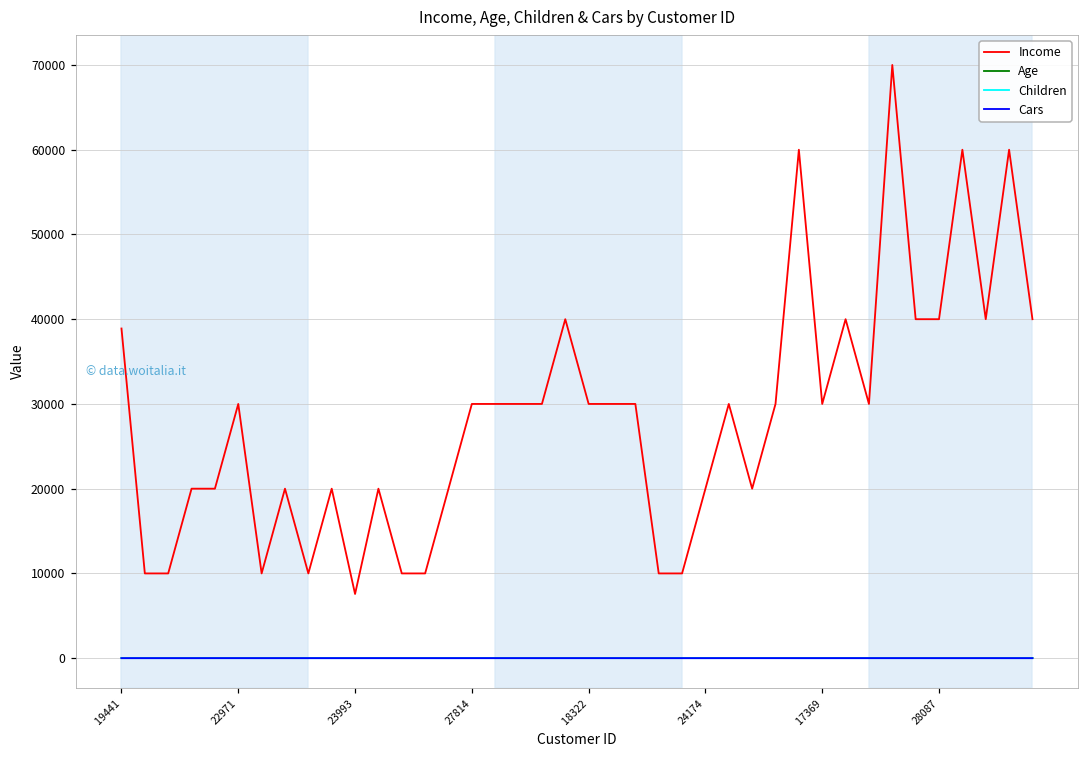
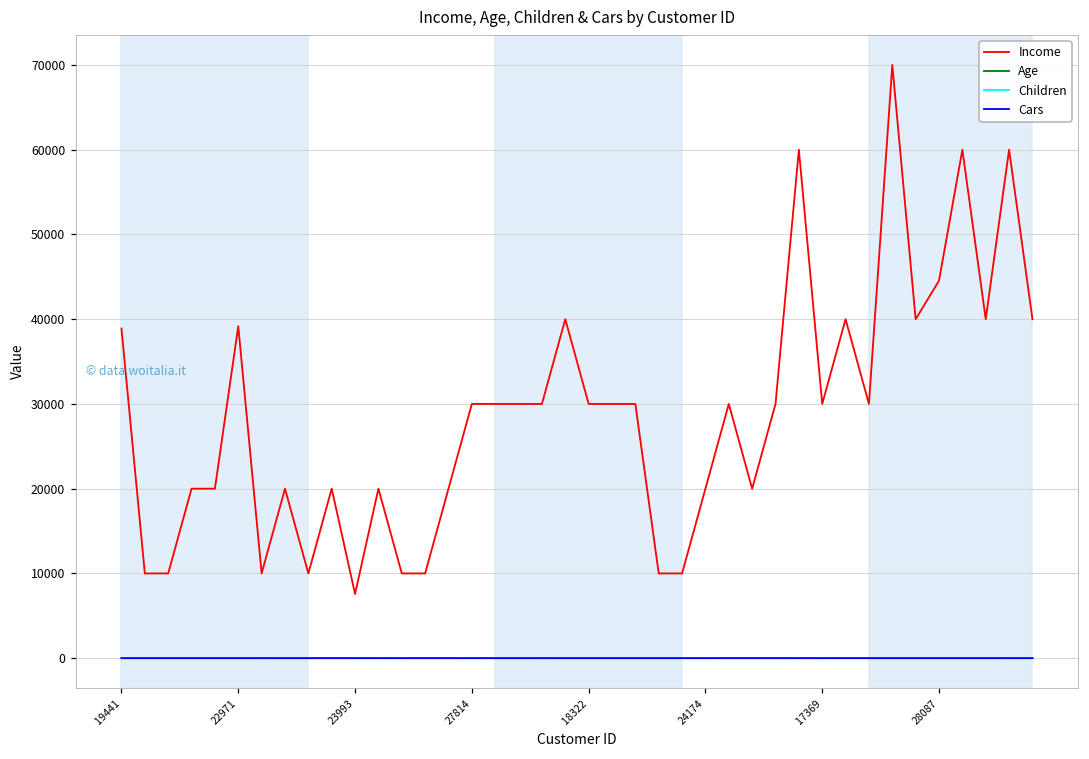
  {
    "Income": {
      "19441": 39000,
-     "22971": 30000,
+     "22971": 39000,
      "23993": 8000,
      "27814": 30000,
      "18322": 30000,
      "24174": 20000,
      "17369": 30000,
-     "28087": 40000
+     "28087": 45000
    },
    "Cars": {
      "19441": 0,
      "22971": 0,
      "23993": 0,
      "27814": 0,
      "18322": 0,
      "24174": 0,
      "17369": 0,
      "28087": 0
    }
  }
